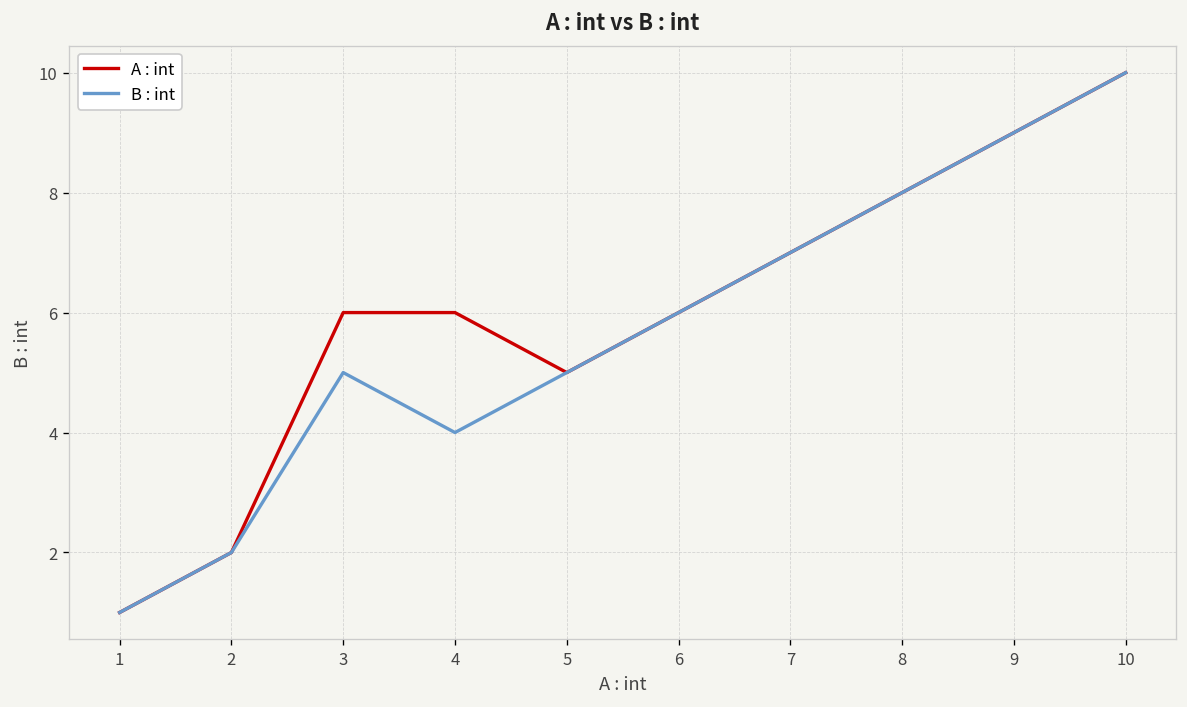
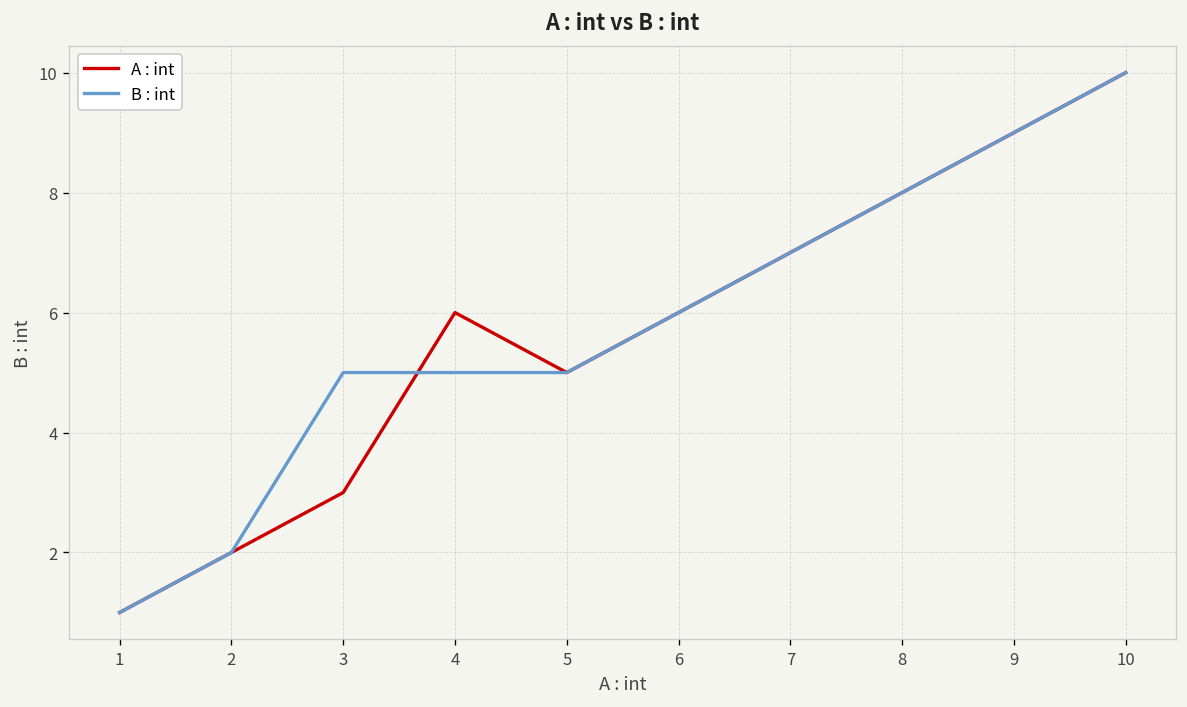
  {
    "A : int": {
-     "3": 6,
+     "3": 3,
      "4": 6
    },
    "B : int": {
      "3": 5,
-     "4": 4
+     "4": 5
    }
  }
